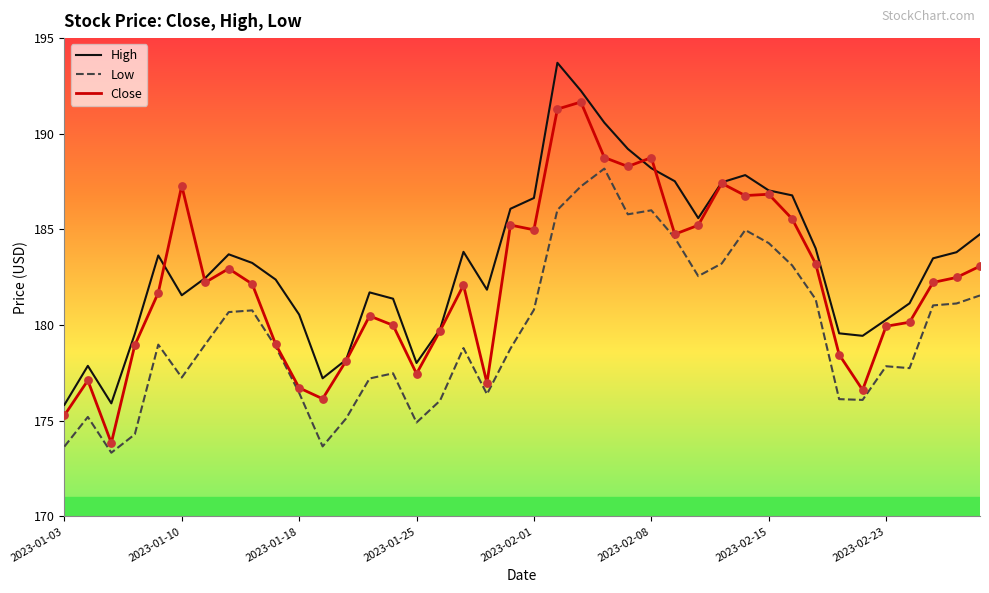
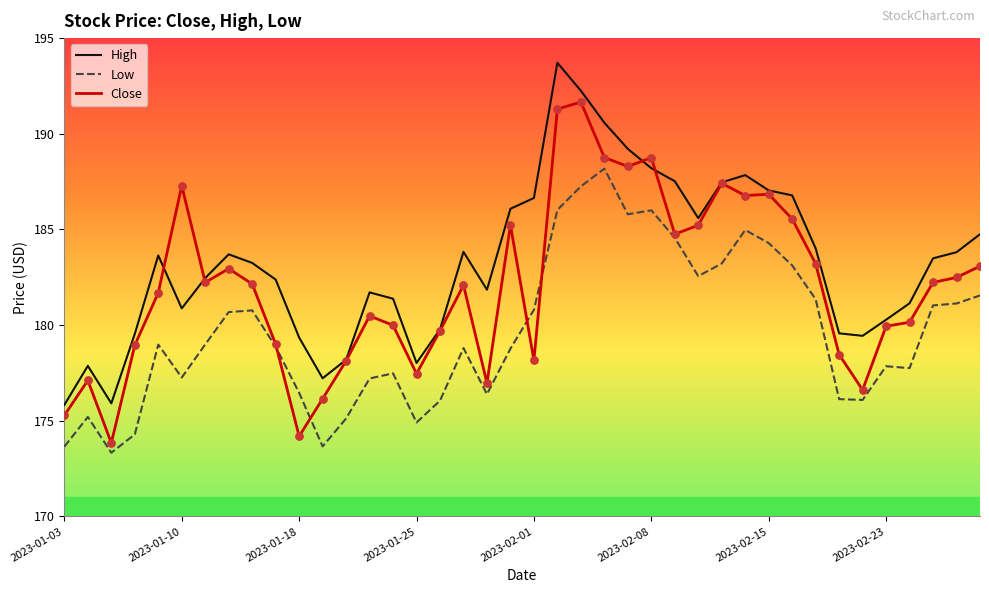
  {
    "High": {
      "2023-01-03": 175.8,
-     "2023-01-10": 181.6,
-     "2023-01-18": 180.6,
+     "2023-01-10": 180.9,
+     "2023-01-18": 179.4,
      "2023-01-25": 178.0,
      "2023-02-01": 186.6,
      "2023-02-08": 188.2,
      "2023-02-15": 187.0,
      "2023-02-23": 180.3
    },
    "Low": {
      "2023-01-03": 173.6,
      "2023-01-10": 177.3,
      "2023-01-18": 176.5,
      "2023-01-25": 174.9,
      "2023-02-01": 180.8,
      "2023-02-08": 186.0,
      "2023-02-15": 184.3,
      "2023-02-23": 177.9
    },
    "Close": {
      "2023-01-03": 175.3,
      "2023-01-10": 187.3,
-     "2023-01-18": 176.7,
+     "2023-01-18": 174.2,
      "2023-01-25": 177.5,
-     "2023-02-01": 185.0,
+     "2023-02-01": 178.2,
      "2023-02-08": 188.8,
      "2023-02-15": 186.8,
      "2023-02-23": 179.9
    }
  }
